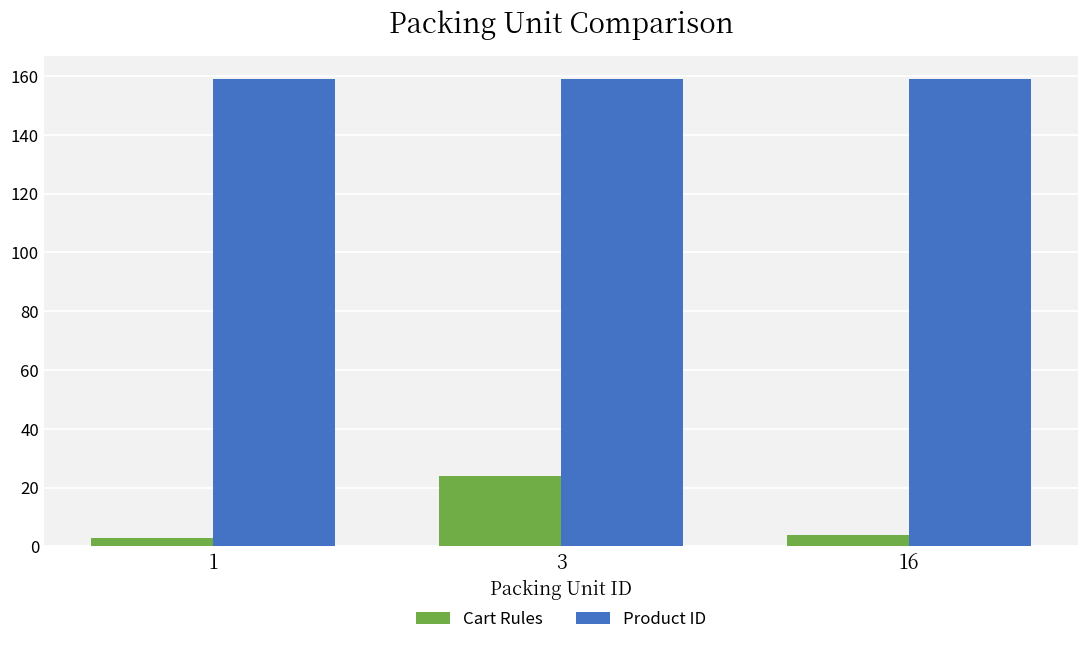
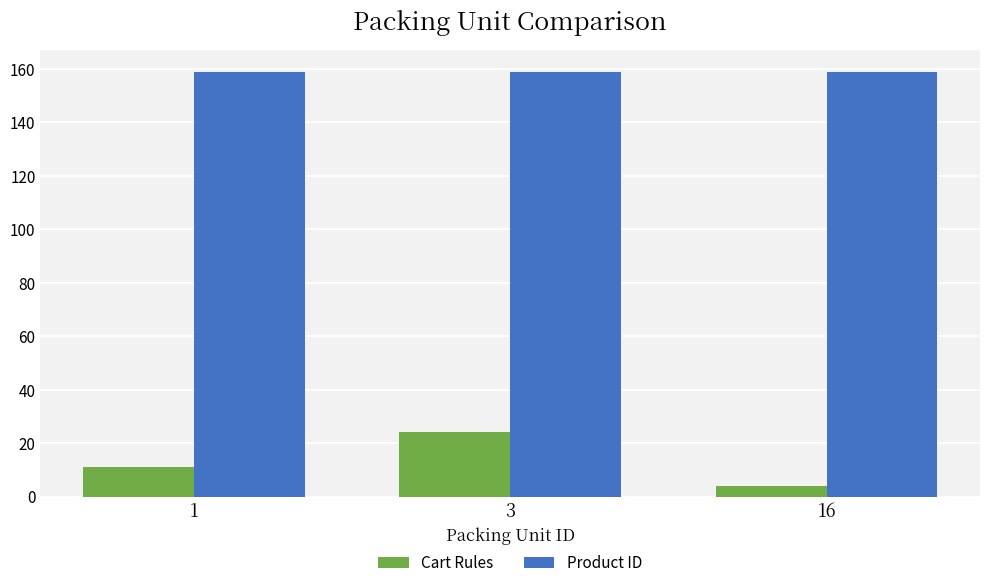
  {
    "Cart Rules": {
-     "1": 3,
+     "1": 11,
      "3": 24,
      "16": 4
    },
    "Product ID": {
      "1": 159,
      "3": 159,
      "16": 159
    }
  }
